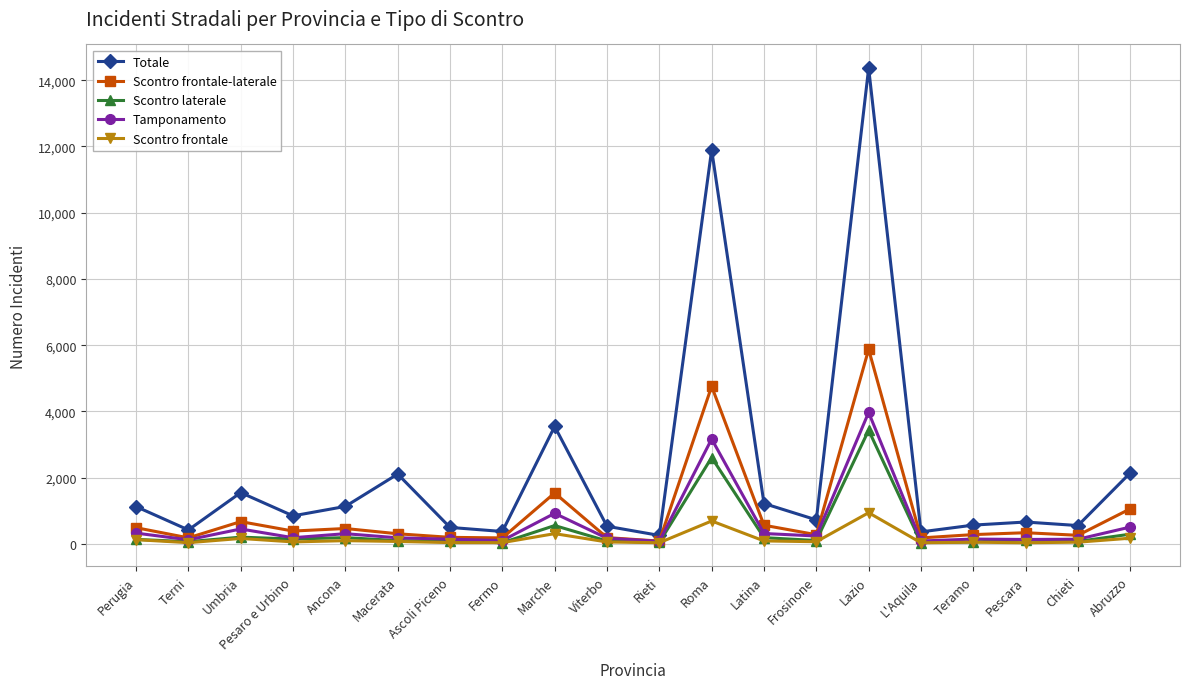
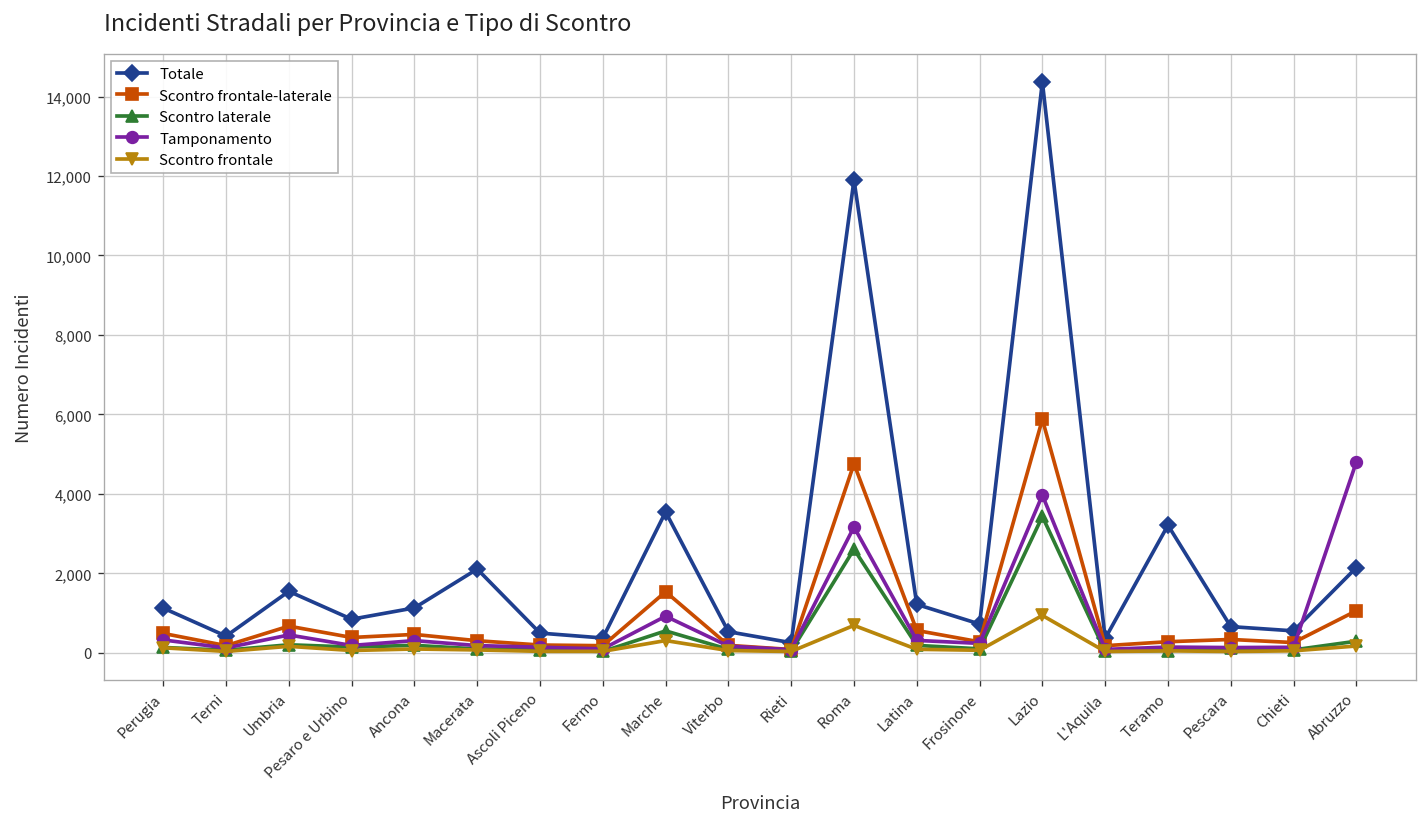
  {
    "Totale": {
      "Perugia": "1,100",
      "Terni": "400",
      "Umbria": "1,500",
      "Pesaro e Urbino": "800",
      "Ancona": "1,100",
      "Macerata": "2,100",
      "Ascoli Piceno": "500",
      "Fermo": "400",
      "Marche": "3,500",
      "Viterbo": "500",
      "Rieti": "300",
      "Roma": "11,900",
      "Latina": "1,200",
      "Frosinone": "700",
      "Lazio": "14,400",
      "L'Aquila": "400",
-     "Teramo": "600",
+     "Teramo": "3,200",
      "Pescara": "700",
      "Chieti": "600",
      "Abruzzo": "2,100"
    },
    "Scontro frontale-laterale": {
      "Perugia": "500",
      "Umbria": "700",
      "Pesaro e Urbino": "400",
      "Ancona": "500",
      "Macerata": "300",
      "Fermo": "200",
      "Marche": "1,500",
      "Roma": "4,800",
      "Latina": "600",
      "Lazio": "5,900",
      "L'Aquila": "200",
      "Teramo": "300",
      "Pescara": "300",
      "Chieti": "300",
      "Abruzzo": "1,100"
    },
    "Scontro laterale": {
      "Ancona": "200",
      "Marche": "600",
      "Roma": "2,600",
      "Latina": "200",
      "Lazio": "3,400",
      "Abruzzo": "300"
    },
    "Tamponamento": {
      "Perugia": "300",
      "Umbria": "500",
      "Ancona": "300",
      "Macerata": "200",
      "Marche": "900",
      "Roma": "3,200",
      "Latina": "300",
      "Lazio": "4,000",
      "Teramo": "100",
-     "Abruzzo": "500"
+     "Abruzzo": "4,800"
    },
    "Scontro frontale": {
      "Pesaro e Urbino": "100",
      "Ancona": "100",
      "Marche": "300",
      "Roma": "700",
      "Latina": "100",
      "Lazio": "900",
      "Pescara": "0",
      "Abruzzo": "200"
    }
  }
